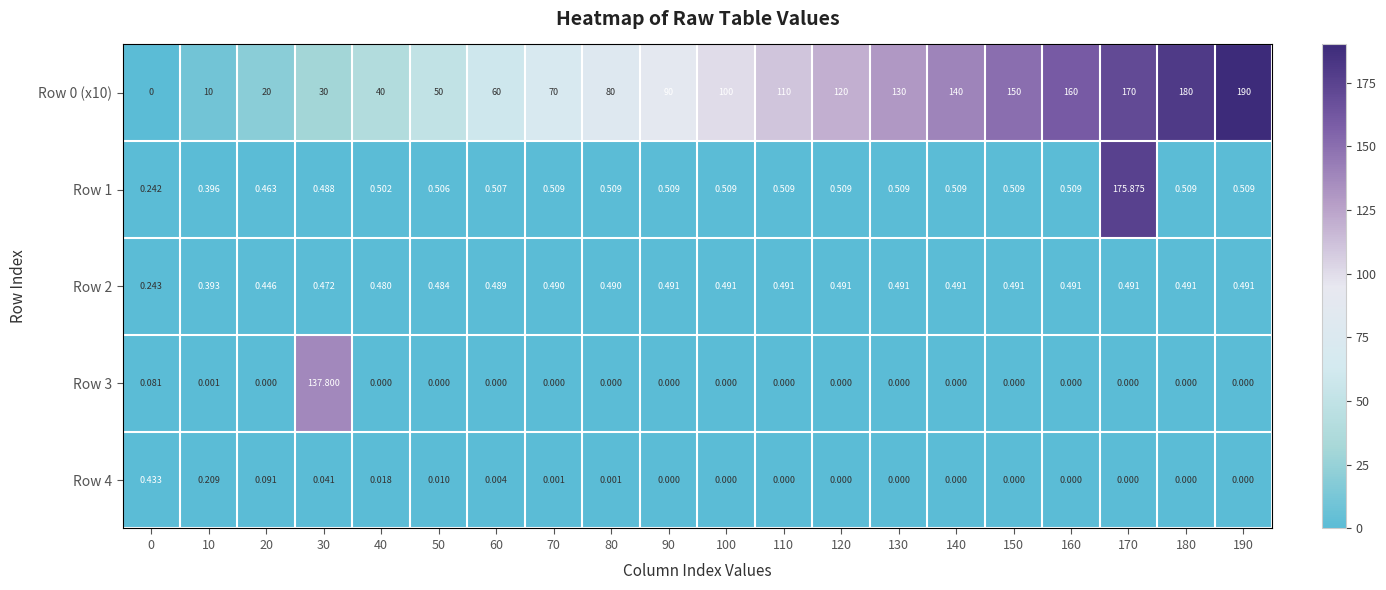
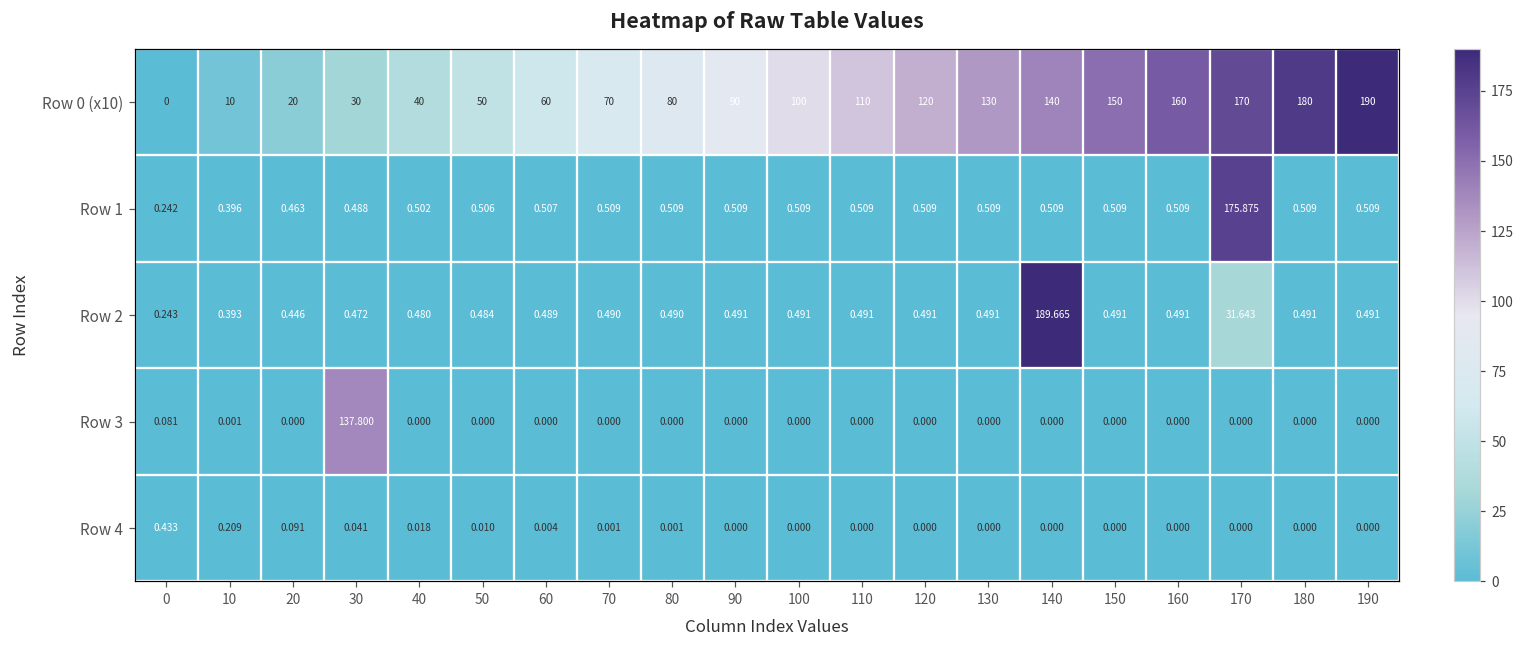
  {
    "Row 0 (x10)": {
      "0": 0,
      "10": 10,
      "20": 20,
      "30": 30,
      "40": 40,
      "50": 50,
      "60": 60,
      "70": 70,
      "80": 80,
      "110": 110,
      "120": 120,
      "130": 130,
      "140": 140,
      "150": 150,
      "160": 160,
      "170": 170,
      "180": 180,
      "190": 190
    },
    "Row 1": {
      "0": 0.242,
      "10": 0.396,
      "20": 0.463,
      "30": 0.488,
      "40": 0.502,
      "50": 0.506,
      "60": 0.507,
      "70": 0.509,
      "80": 0.509,
      "90": 0.509,
      "100": 0.509,
      "110": 0.509,
      "120": 0.509,
      "130": 0.509,
      "140": 0.509,
      "150": 0.509,
      "160": 0.509,
      "170": 175.875,
      "180": 0.509,
      "190": 0.509
    },
    "Row 2": {
      "0": 0.243,
      "10": 0.393,
      "20": 0.446,
      "30": 0.472,
      "40": 0.480,
      "50": 0.484,
      "60": 0.489,
      "70": 0.490,
      "80": 0.490,
      "90": 0.491,
      "100": 0.491,
      "110": 0.491,
      "120": 0.491,
      "130": 0.491,
-     "140": 0.491,
+     "140": 189.665,
      "150": 0.491,
      "160": 0.491,
-     "170": 0.491,
+     "170": 31.643,
      "180": 0.491,
      "190": 0.491
    },
    "Row 3": {
      "0": 0.081,
      "10": 0.001,
      "20": 0.000,
      "30": 137.800,
      "40": 0.000,
      "50": 0.000,
      "60": 0.000,
      "70": 0.000,
      "80": 0.000,
      "90": 0.000,
      "100": 0.000,
      "110": 0.000,
      "120": 0.000,
      "130": 0.000,
      "140": 0.000,
      "150": 0.000,
      "160": 0.000,
      "170": 0.000,
      "180": 0.000,
      "190": 0.000
    },
    "Row 4": {
      "0": 0.433,
      "10": 0.209,
      "20": 0.091,
      "30": 0.041,
      "40": 0.018,
      "50": 0.010,
      "60": 0.004,
      "70": 0.001,
      "80": 0.001,
      "90": 0.000,
      "100": 0.000,
      "110": 0.000,
      "120": 0.000,
      "130": 0.000,
      "140": 0.000,
      "150": 0.000,
      "160": 0.000,
      "170": 0.000,
      "180": 0.000,
      "190": 0.000
    }
  }
